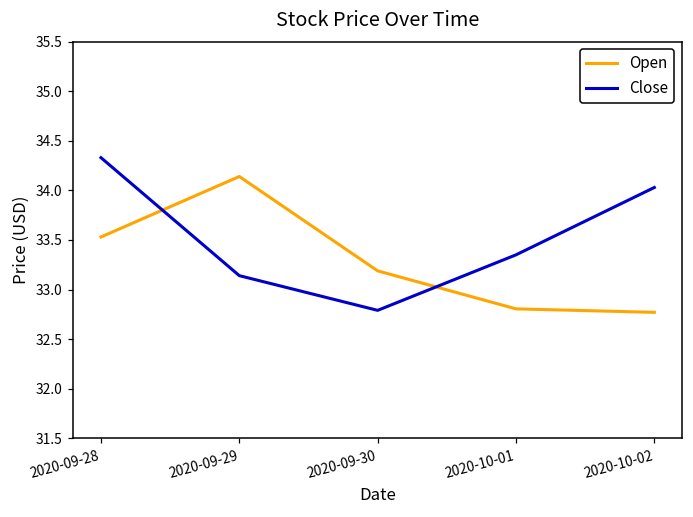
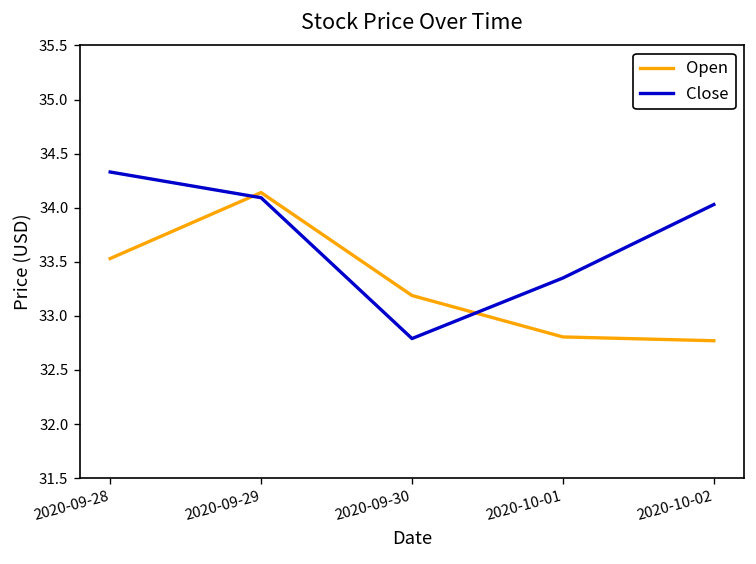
  {
    "Open": {
      "2020-09-28": 33.5,
      "2020-09-29": 34.1,
      "2020-09-30": 33.2,
      "2020-10-01": 32.8,
      "2020-10-02": 32.8
    },
    "Close": {
      "2020-09-28": 34.3,
-     "2020-09-29": 33.1,
+     "2020-09-29": 34.1,
      "2020-09-30": 32.8,
      "2020-10-01": 33.3,
      "2020-10-02": 34.0
    }
  }
